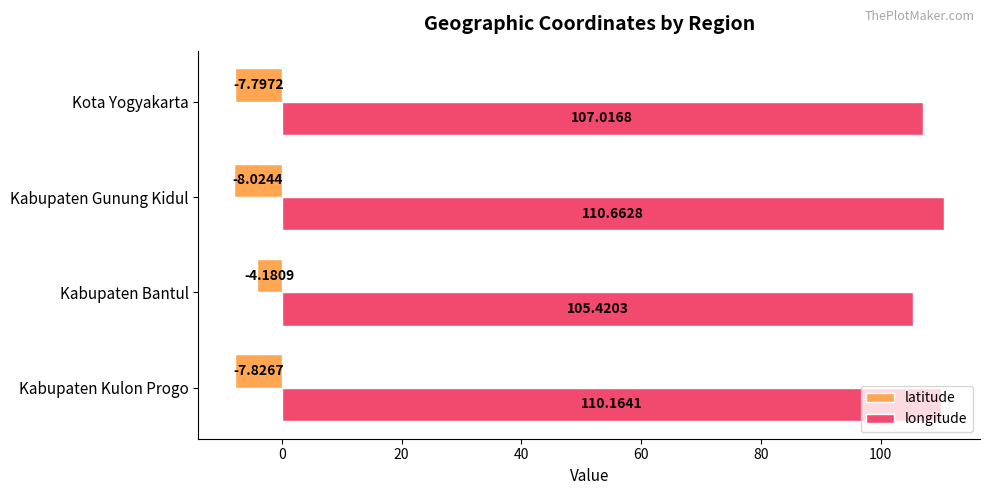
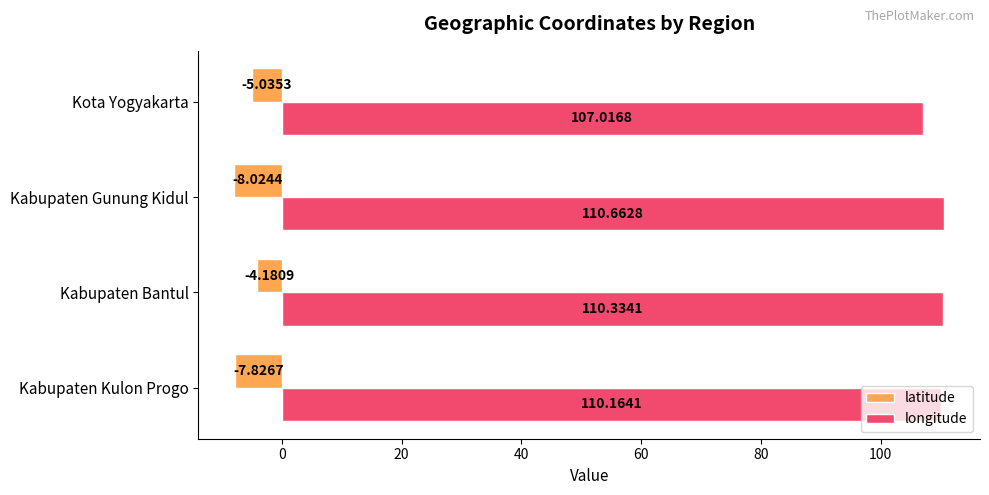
  {
    "latitude": {
-     "Kota Yogyakarta": -7.7972,
+     "Kota Yogyakarta": -5.0353,
      "Kabupaten Gunung Kidul": -8.0244,
      "Kabupaten Bantul": -4.1809,
      "Kabupaten Kulon Progo": -7.8267
    },
    "longitude": {
      "Kota Yogyakarta": 107.0168,
      "Kabupaten Gunung Kidul": 110.6628,
-     "Kabupaten Bantul": 105.4203
+     "Kabupaten Bantul": 110.3341
    }
  }
